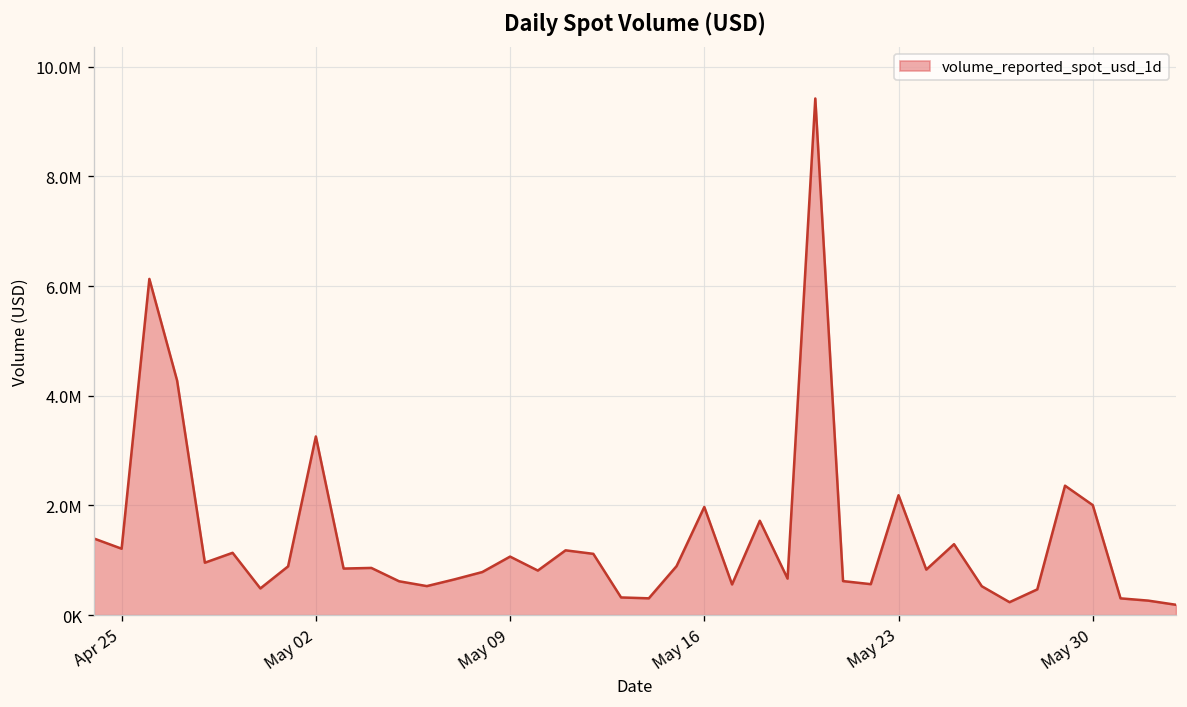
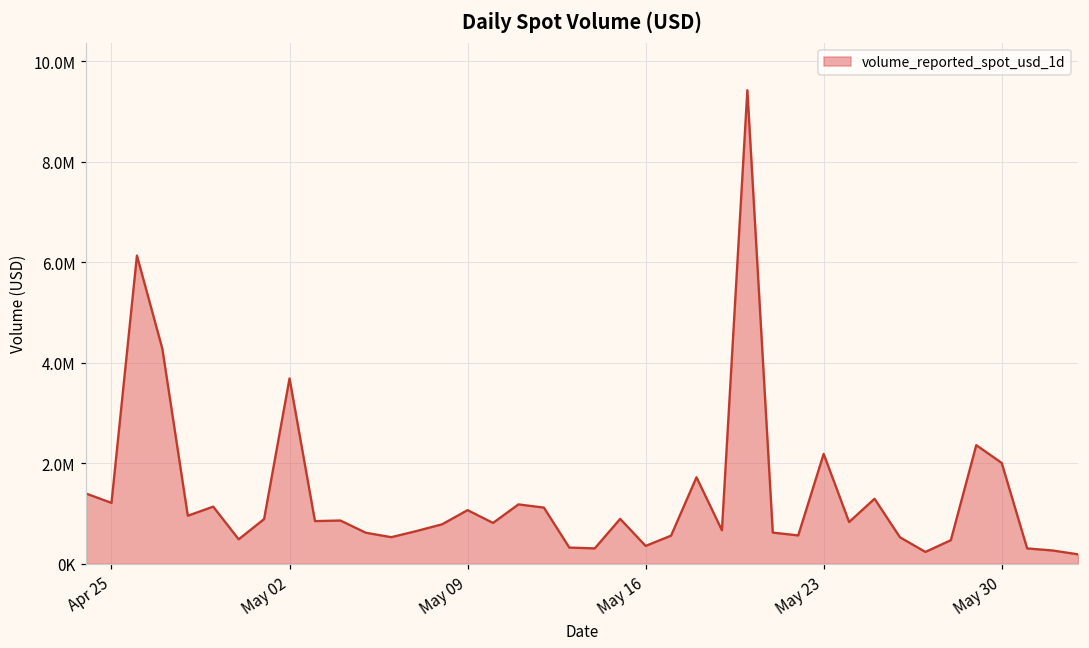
  {
    "Apr 25": 1200000,
-   "May 02": 3300000,
+   "May 02": 3700000,
    "May 09": 1100000,
-   "May 16": 2000000,
+   "May 16": 400000,
    "May 23": 2200000,
    "May 30": 2000000
  }
